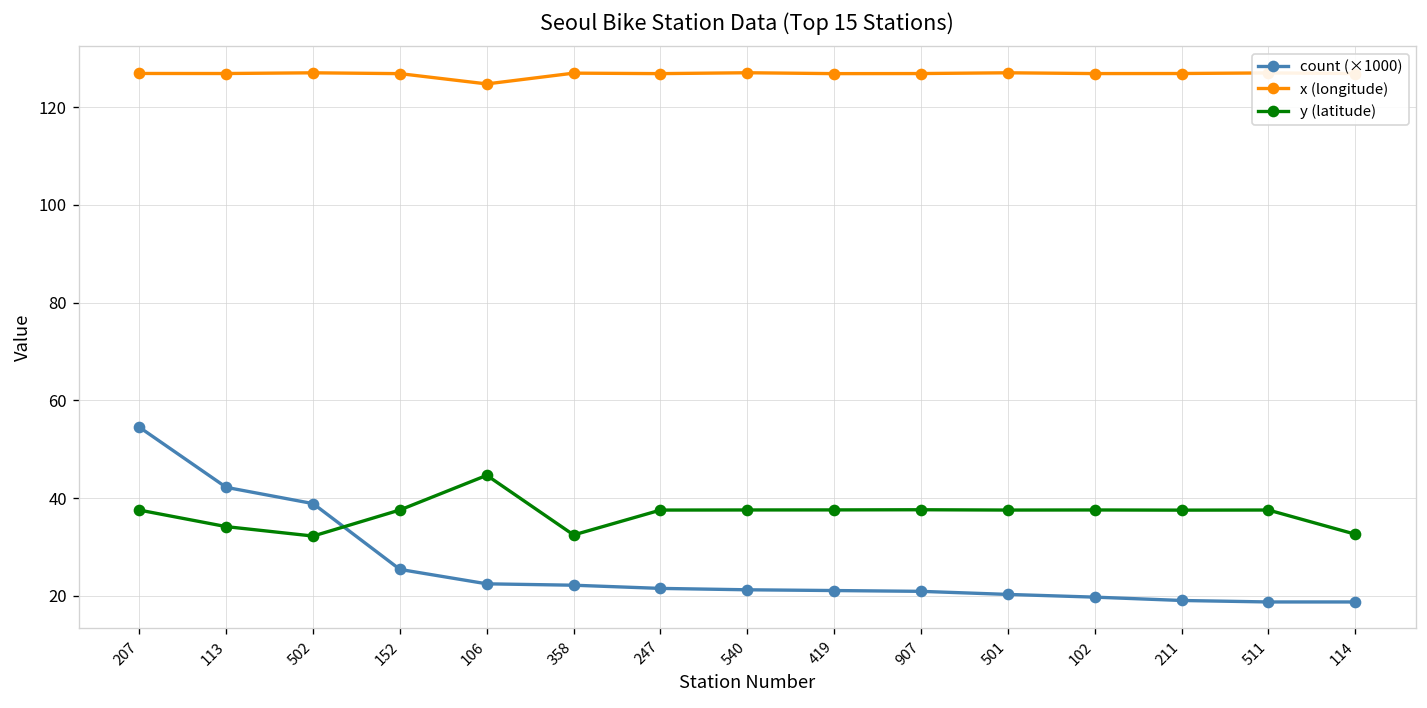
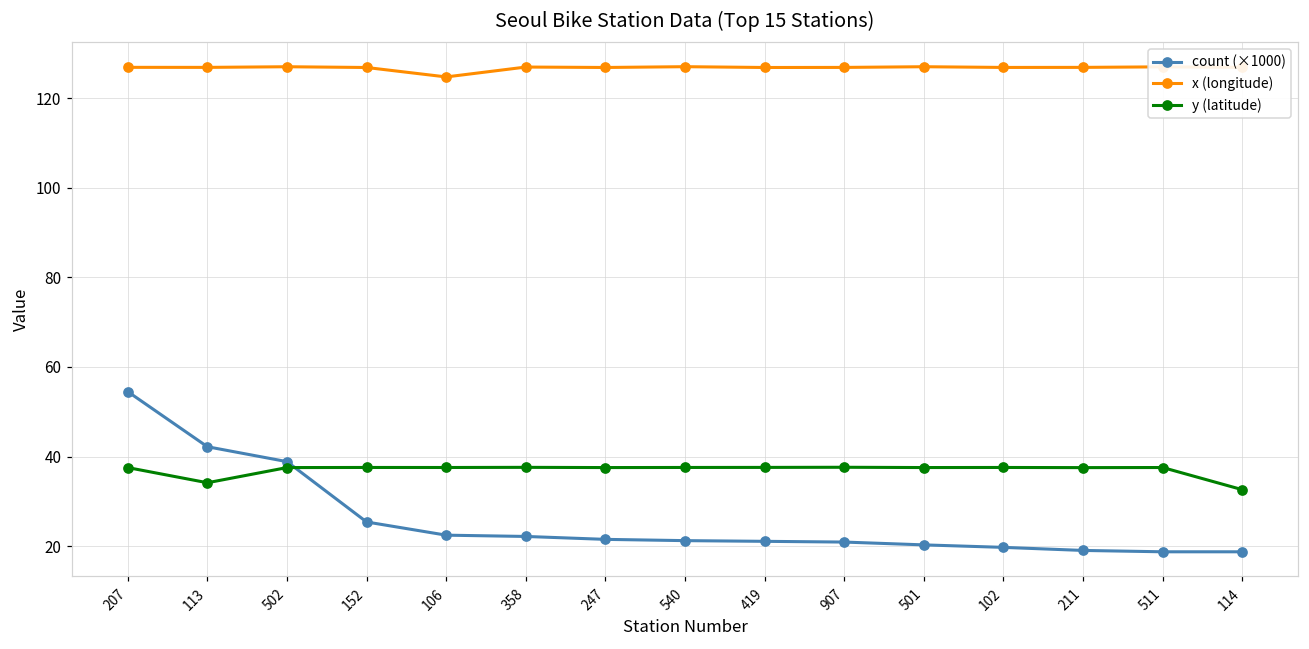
  {
    "count (×1000)": {
      "207": 54,
      "113": 42,
      "502": 39,
      "152": 25,
      "106": 22,
      "358": 22,
      "247": 21,
      "540": 21,
      "419": 21,
      "907": 21,
      "501": 20,
      "102": 20,
      "211": 19,
      "511": 19,
      "114": 19
    },
    "x (longitude)": {
      "207": 127,
      "113": 127,
      "502": 127,
      "152": 127,
      "106": 125,
      "358": 127,
      "247": 127,
      "540": 127,
      "419": 127,
      "907": 127,
      "501": 127,
      "102": 127,
      "211": 127
    },
    "y (latitude)": {
      "207": 38,
      "113": 34,
-     "502": 32,
+     "502": 38,
      "152": 38,
-     "106": 45,
-     "358": 32,
+     "106": 38,
+     "358": 38,
      "247": 38,
      "540": 38,
      "419": 38,
      "907": 38,
      "501": 38,
      "102": 38,
      "211": 38,
      "511": 38,
      "114": 33
    }
  }
